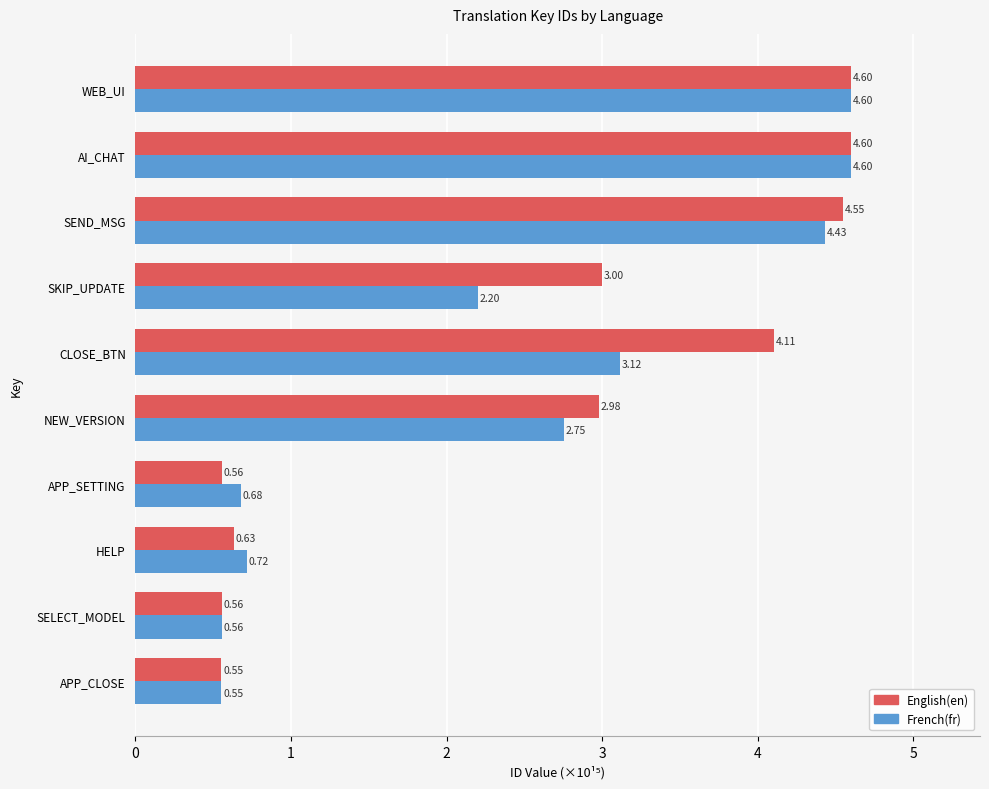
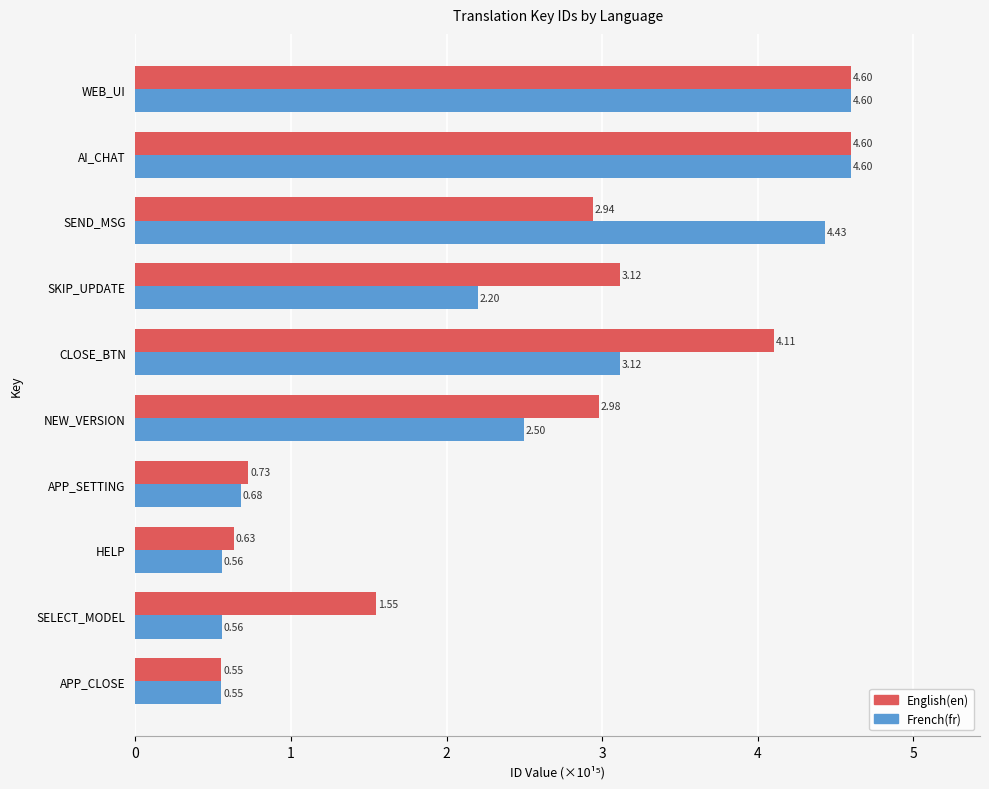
  {
    "English(en)": {
      "WEB_UI": 4.60,
      "AI_CHAT": 4.60,
-     "SEND_MSG": 4.55,
-     "SKIP_UPDATE": 3.00,
+     "SEND_MSG": 2.94,
+     "SKIP_UPDATE": 3.12,
      "CLOSE_BTN": 4.11,
      "NEW_VERSION": 2.98,
-     "APP_SETTING": 0.56,
+     "APP_SETTING": 0.73,
      "HELP": 0.63,
-     "SELECT_MODEL": 0.56,
+     "SELECT_MODEL": 1.55,
      "APP_CLOSE": 0.55
    },
    "French(fr)": {
      "WEB_UI": 4.60,
      "AI_CHAT": 4.60,
      "SEND_MSG": 4.43,
      "SKIP_UPDATE": 2.20,
      "CLOSE_BTN": 3.12,
-     "NEW_VERSION": 2.75,
+     "NEW_VERSION": 2.50,
      "APP_SETTING": 0.68,
-     "HELP": 0.72,
+     "HELP": 0.56,
      "SELECT_MODEL": 0.56,
      "APP_CLOSE": 0.55
    }
  }
